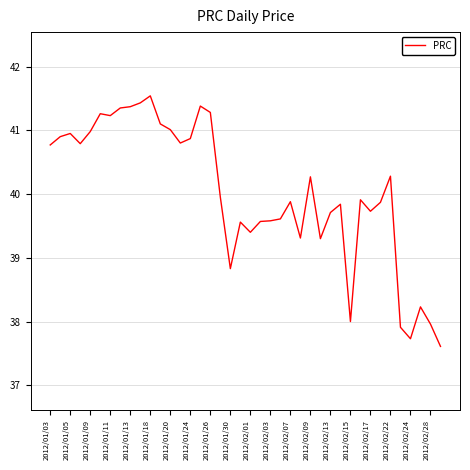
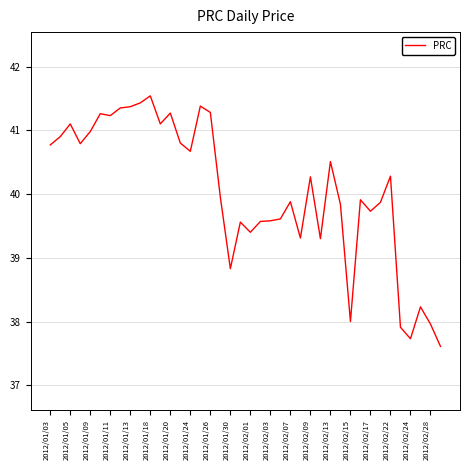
  {
    "2012/01/03": 40.8,
-   "2012/01/05": 41.0,
+   "2012/01/05": 41.1,
    "2012/01/09": 41.0,
    "2012/01/11": 41.2,
    "2012/01/13": 41.4,
    "2012/01/18": 41.5,
-   "2012/01/20": 41.0,
-   "2012/01/24": 40.9,
+   "2012/01/20": 41.3,
+   "2012/01/24": 40.7,
    "2012/01/26": 41.3,
    "2012/01/30": 38.8,
    "2012/02/01": 39.4,
    "2012/02/03": 39.6,
    "2012/02/07": 39.9,
    "2012/02/09": 40.3,
-   "2012/02/13": 39.7,
+   "2012/02/13": 40.5,
    "2012/02/15": 38.0,
    "2012/02/17": 39.7,
    "2012/02/22": 40.3,
    "2012/02/24": 37.7,
    "2012/02/28": 38.0
  }
